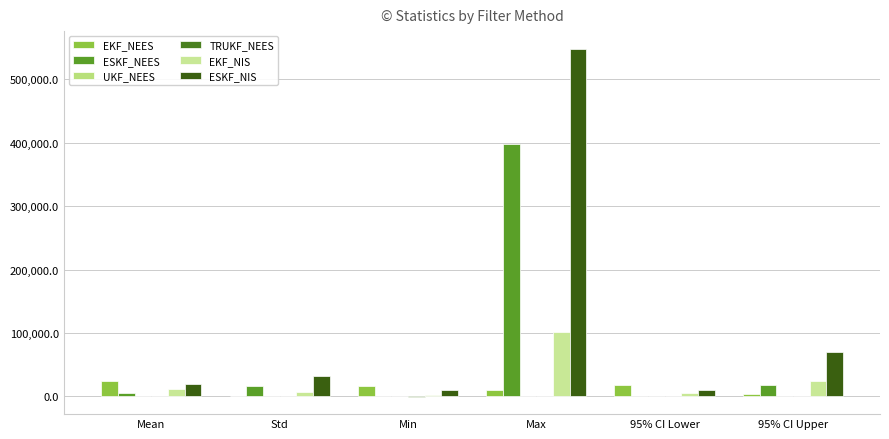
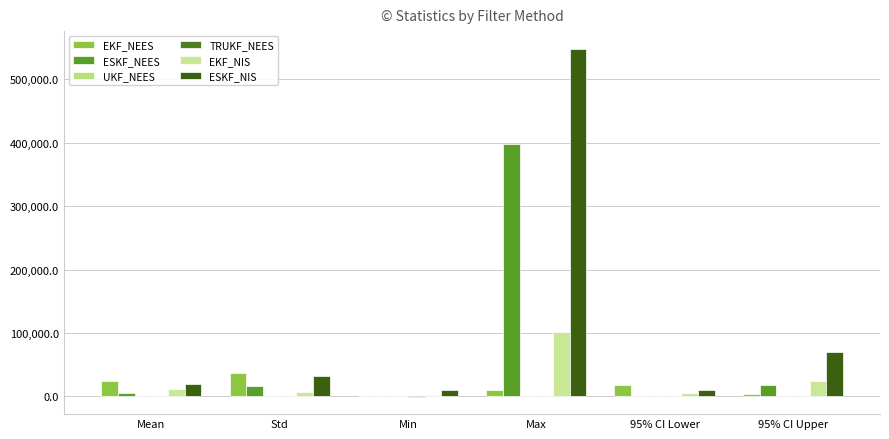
  {
    "EKF_NEES": {
      "Mean": "20,000",
-     "Std": "0",
-     "Min": "20,000",
+     "Std": "40,000",
+     "Min": "0",
      "Max": "10,000",
      "95% CI Lower": "20,000",
      "95% CI Upper": "0"
    }
  }
